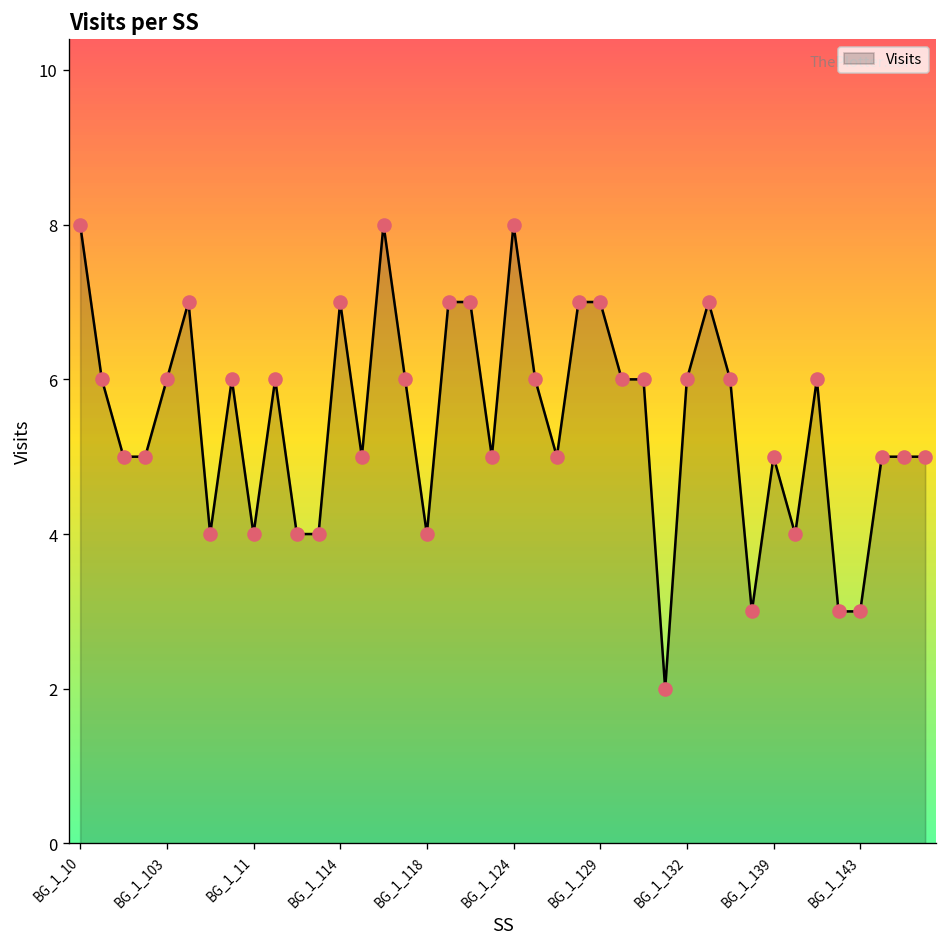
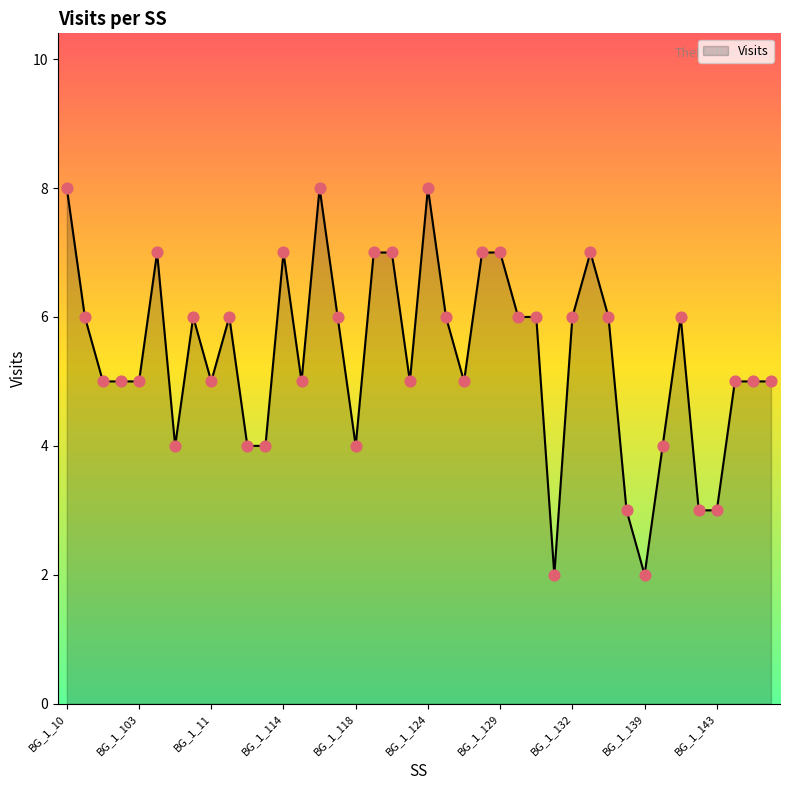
  {
    "BG_1_10": 8,
-   "BG_1_103": 6,
-   "BG_1_11": 4,
+   "BG_1_103": 5,
+   "BG_1_11": 5,
    "BG_1_114": 7,
    "BG_1_118": 4,
    "BG_1_124": 8,
    "BG_1_129": 7,
    "BG_1_132": 6,
-   "BG_1_139": 5,
+   "BG_1_139": 2,
    "BG_1_143": 3
  }
